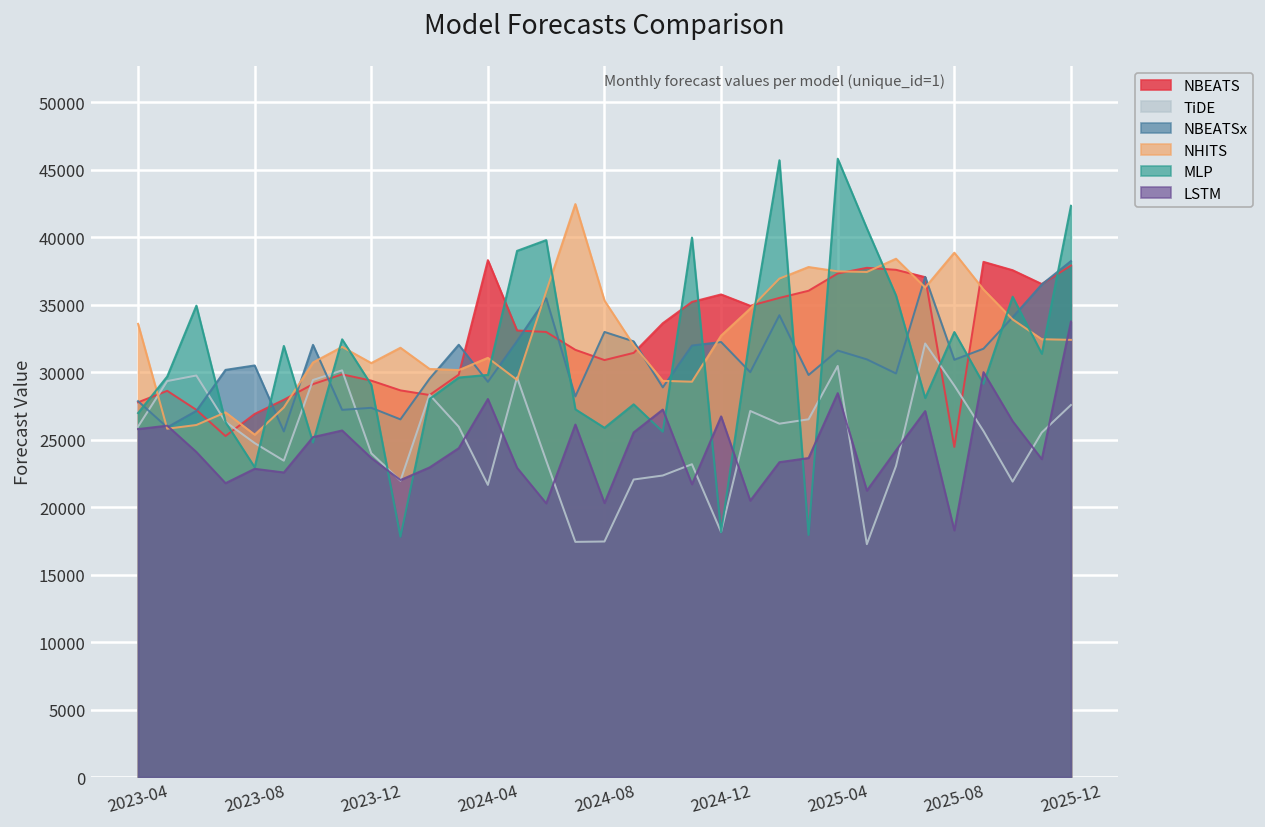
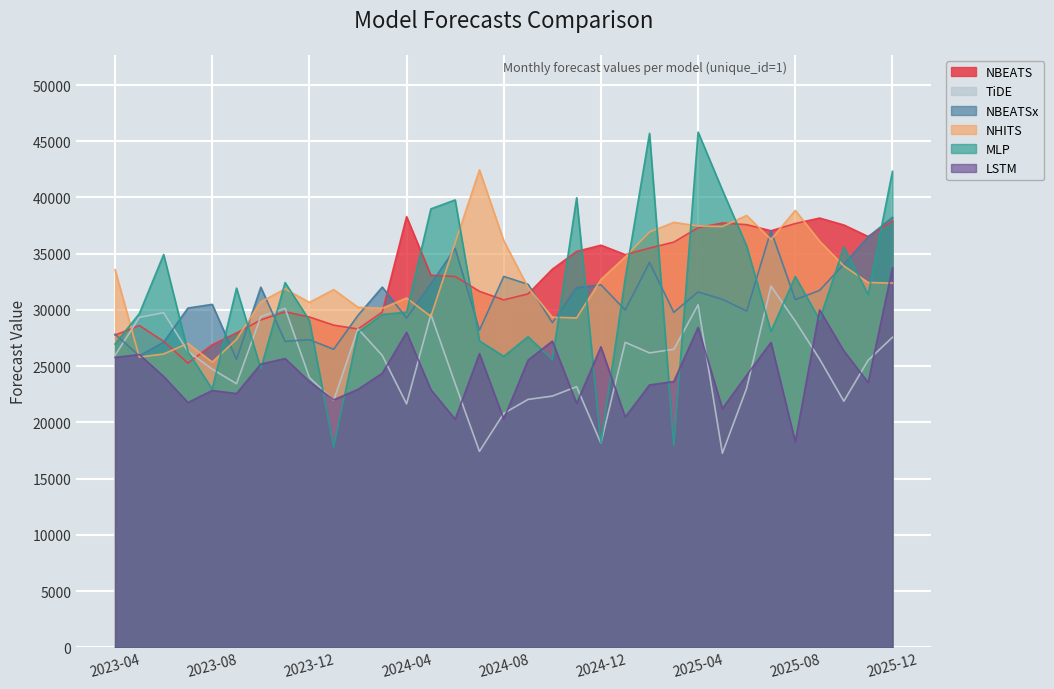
  {
    "NBEATS": {
      "2023-08": 26900,
      "2023-12": 29400,
      "2024-04": 38300,
      "2024-08": 30900,
      "2024-12": 35800,
-     "2025-08": 24500,
+     "2025-08": 37700,
      "2025-12": 37900
    },
    "TiDE": {
      "2023-08": 24700,
      "2023-12": 24000,
      "2024-04": 21600,
-     "2024-08": 17500,
+     "2024-08": 20800,
      "2025-04": 30500,
      "2025-08": 29000,
      "2025-12": 27600
    },
    "NHITS": {
      "2023-04": 33600,
      "2023-08": 25400,
      "2023-12": 30700,
      "2024-04": 31100,
-     "2024-08": 35300,
+     "2024-08": 36200,
      "2024-12": 32700,
      "2025-08": 38900,
      "2025-12": 32400
    }
  }
